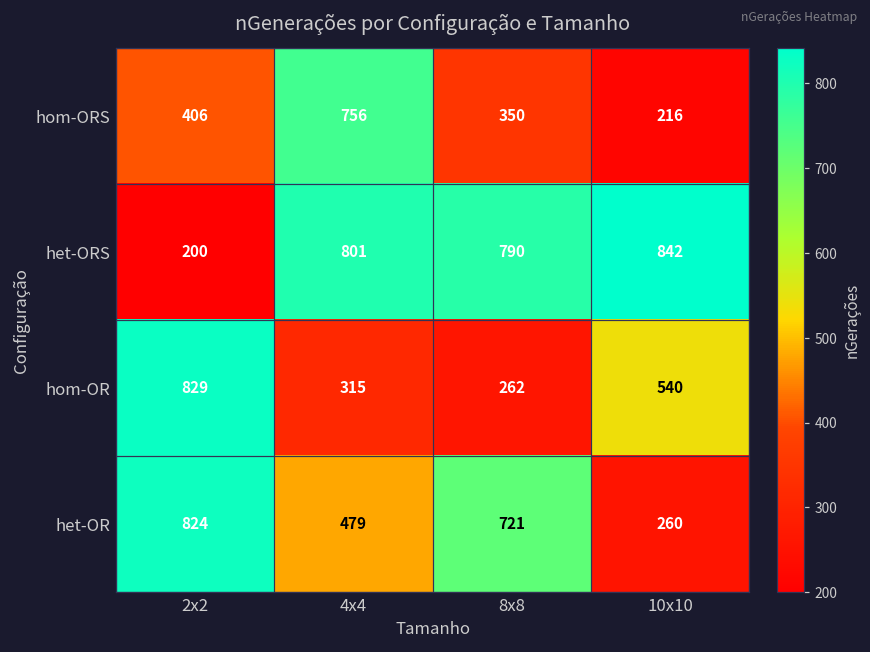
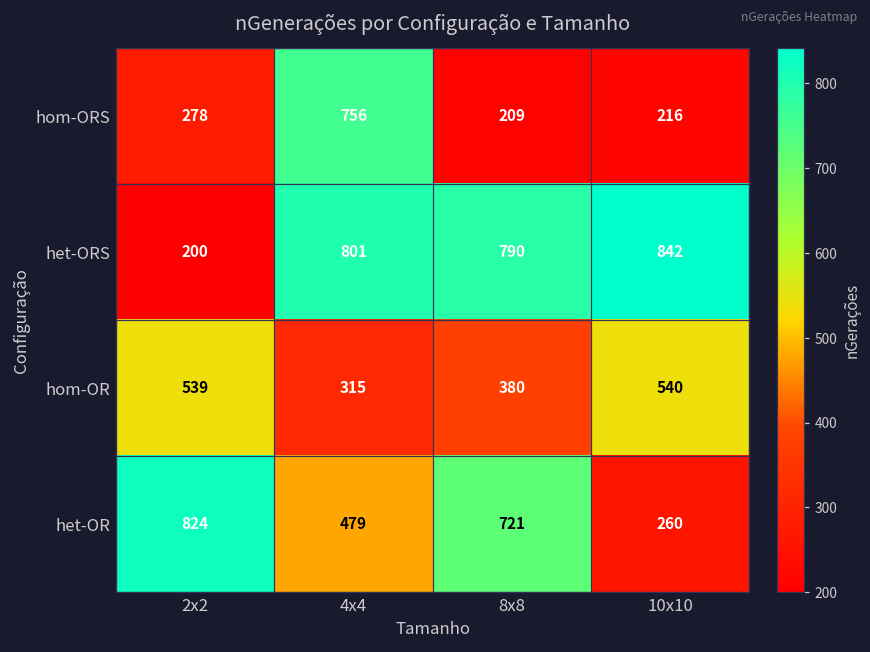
  {
    "hom-ORS": {
-     "2x2": 406,
+     "2x2": 278,
      "4x4": 756,
-     "8x8": 350,
+     "8x8": 209,
      "10x10": 216
    },
    "het-ORS": {
      "2x2": 200,
      "4x4": 801,
      "8x8": 790,
      "10x10": 842
    },
    "hom-OR": {
-     "2x2": 829,
+     "2x2": 539,
      "4x4": 315,
-     "8x8": 262,
+     "8x8": 380,
      "10x10": 540
    },
    "het-OR": {
      "2x2": 824,
      "4x4": 479,
      "8x8": 721,
      "10x10": 260
    }
  }
